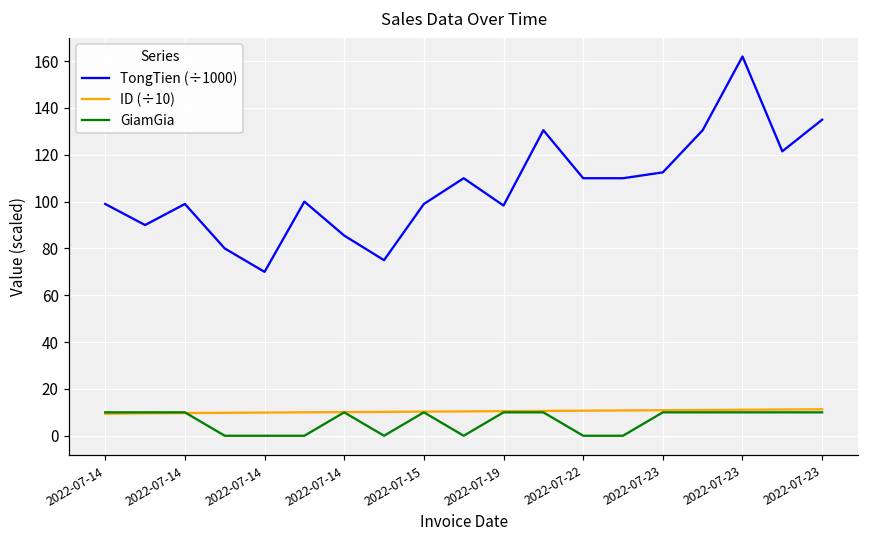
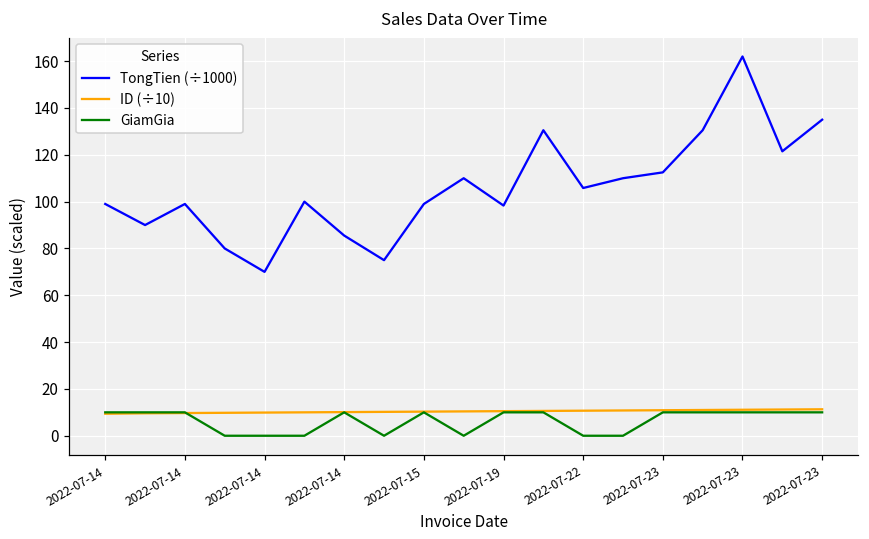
  {
    "TongTien (÷1000)": {
      "2022-07-19": 98,
-     "2022-07-22": 110
+     "2022-07-22": 106
    },
    "ID (÷10)": {
      "2022-07-22": 11
    },
    "GiamGia": {
      "2022-07-22": 0
    }
  }
